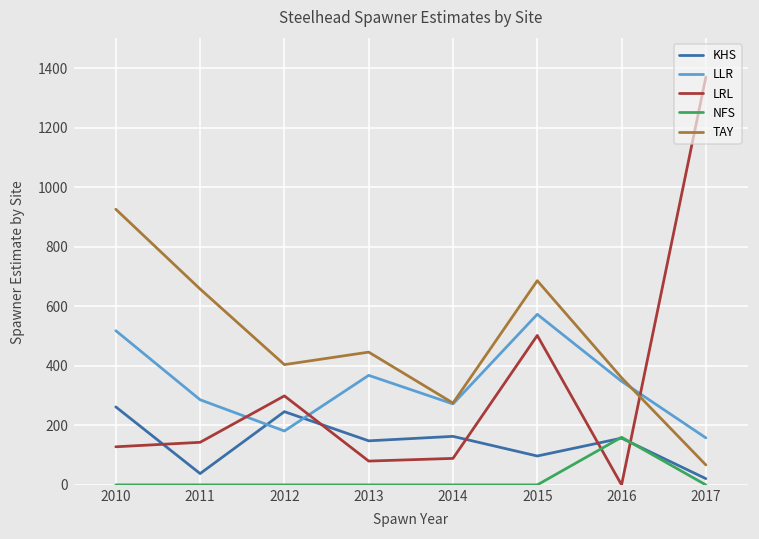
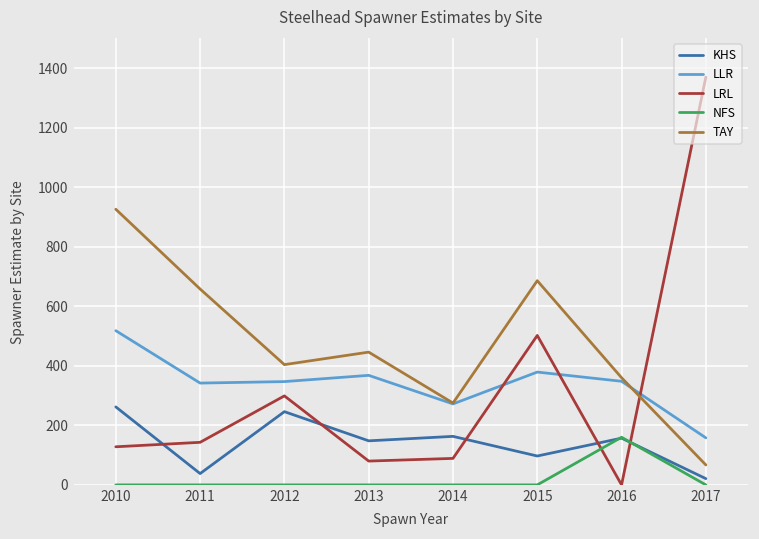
  {
    "KHS": {
      "2010": 260,
      "2011": 40,
      "2012": 250,
      "2013": 150,
      "2014": 160,
      "2015": 100,
      "2017": 20
    },
    "LLR": {
      "2010": 520,
-     "2011": 290,
-     "2012": 180,
+     "2011": 340,
+     "2012": 350,
      "2013": 370,
-     "2015": 570,
+     "2015": 380,
      "2016": 350,
      "2017": 160
    },
    "LRL": {
      "2010": 130,
      "2011": 140,
      "2012": 300,
      "2013": 80,
      "2014": 90,
      "2015": 500,
      "2016": 0
    },
    "NFS": {
      "2010": 0,
      "2011": 0,
      "2012": 0,
      "2013": 0,
      "2014": 0,
      "2015": 0,
      "2017": 0
    },
    "TAY": {
      "2010": 930,
      "2011": 660,
      "2012": 400,
      "2013": 450,
      "2015": 690,
      "2016": 360,
      "2017": 70
    }
  }
